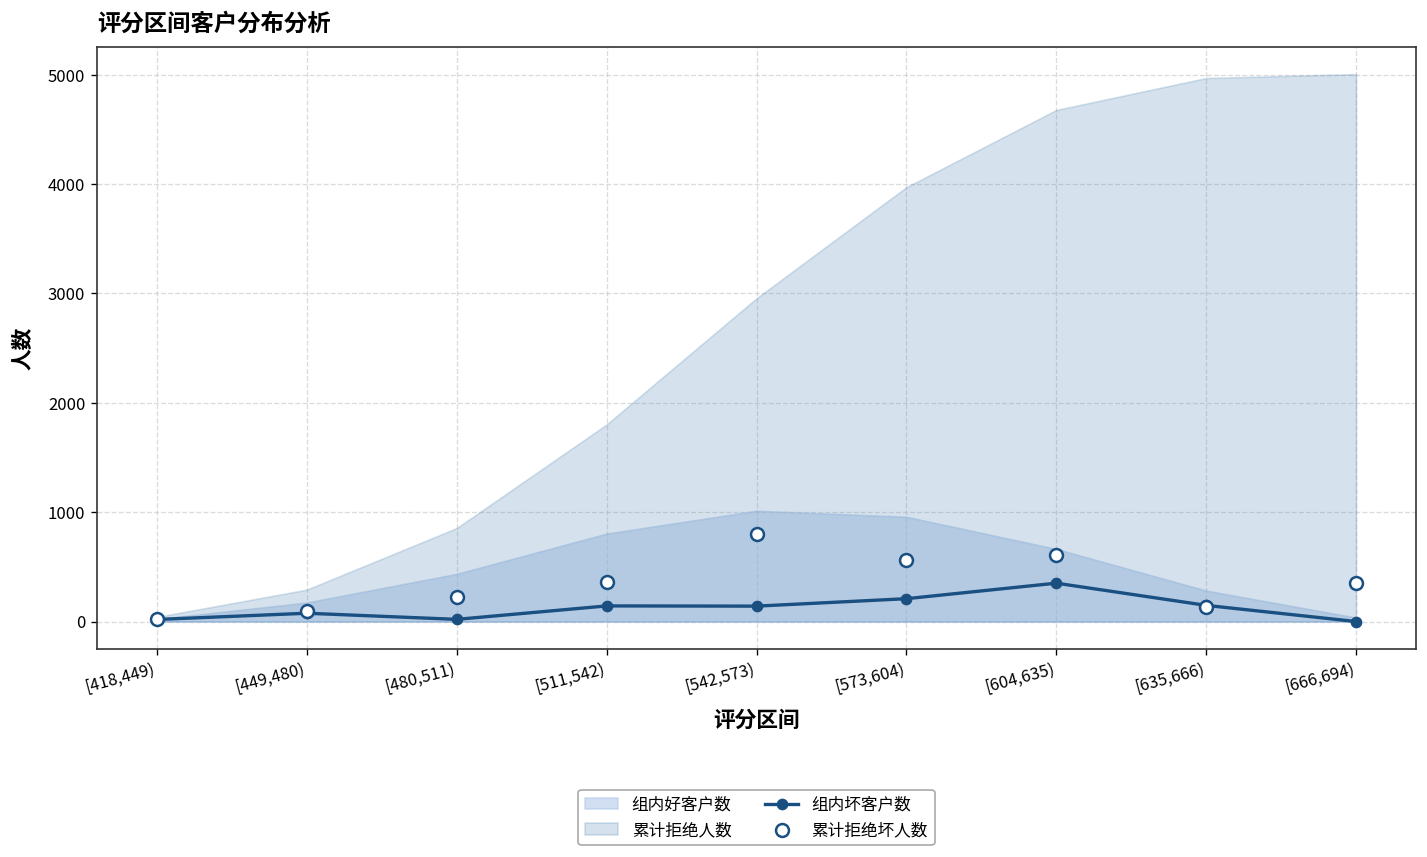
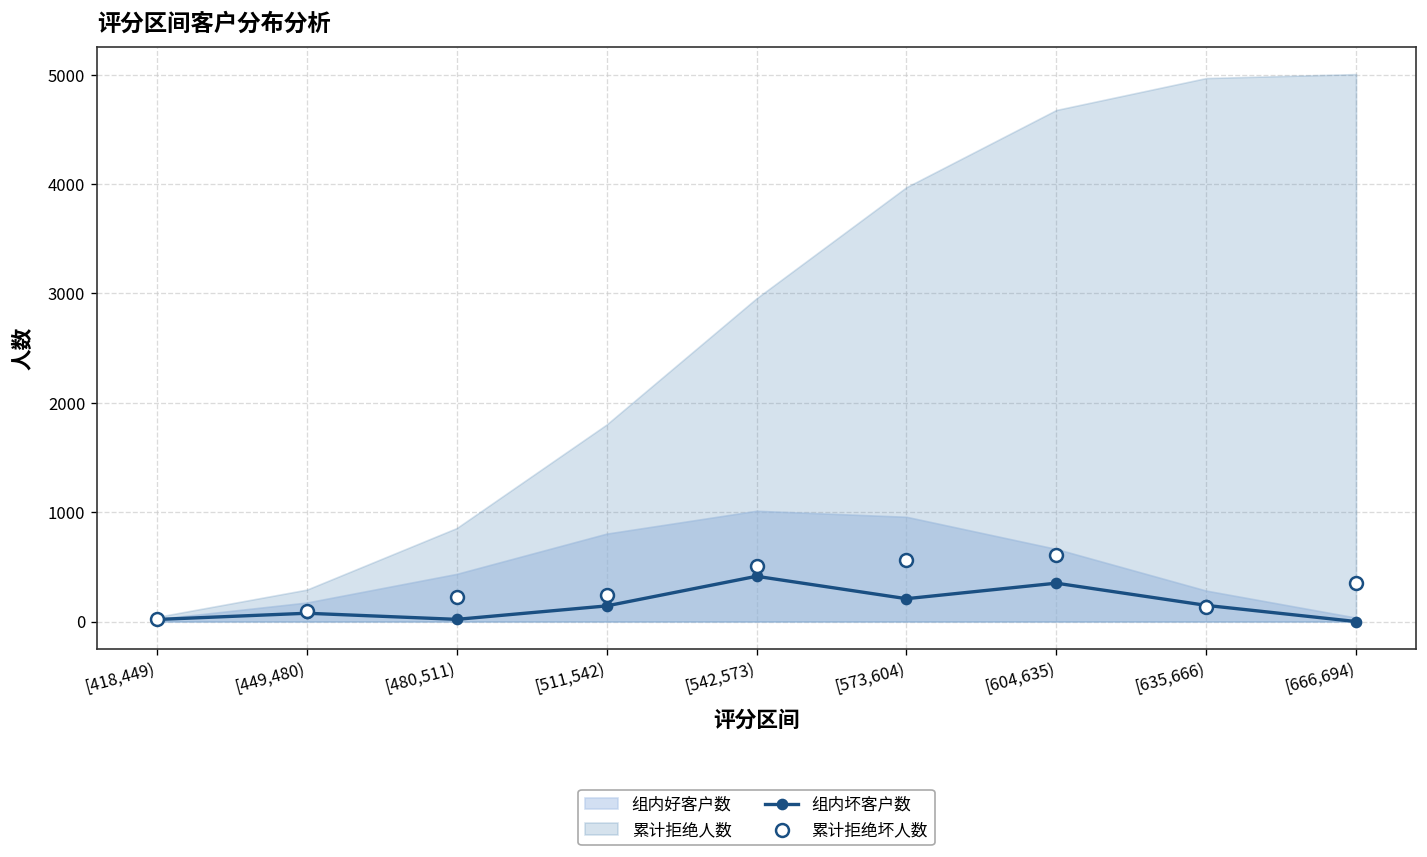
  {
    "组内坏客户数": {
      "[480,511)": 0,
      "[511,542)": 100,
-     "[542,573)": 100,
+     "[542,573)": 400,
      "[573,604)": 200,
      "[604,635)": 400,
      "[666,694)": 0
    },
    "累计拒绝坏人数": {
-     "[511,542)": 400,
-     "[542,573)": 800
+     "[511,542)": 200,
+     "[542,573)": 500
    }
  }
